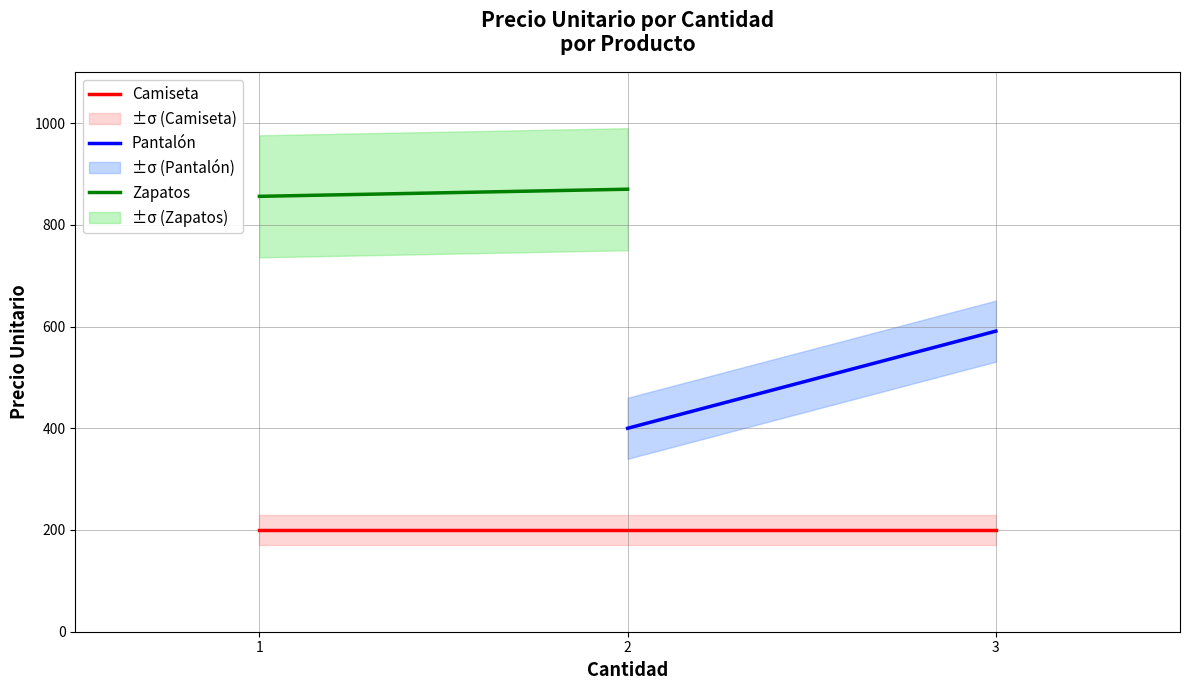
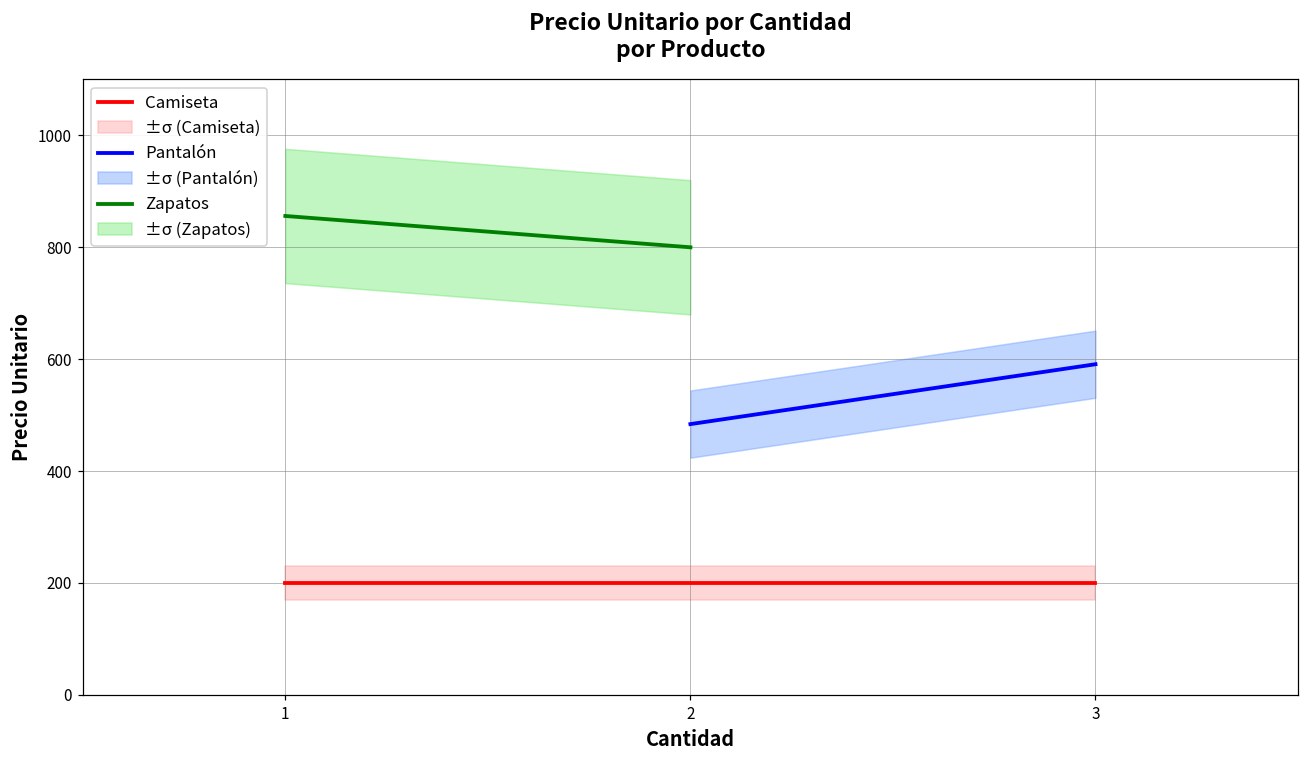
  {
    "Camiseta": {
      "1": 200,
      "3": 200
    },
    "±σ (Camiseta)": {
      "1": 230,
      "3": 230
    },
    "Pantalón": {
-     "2": 400,
+     "2": 480,
      "3": 590
    },
    "Zapatos": {
      "1": 860,
-     "2": 870
+     "2": 800
    }
  }
